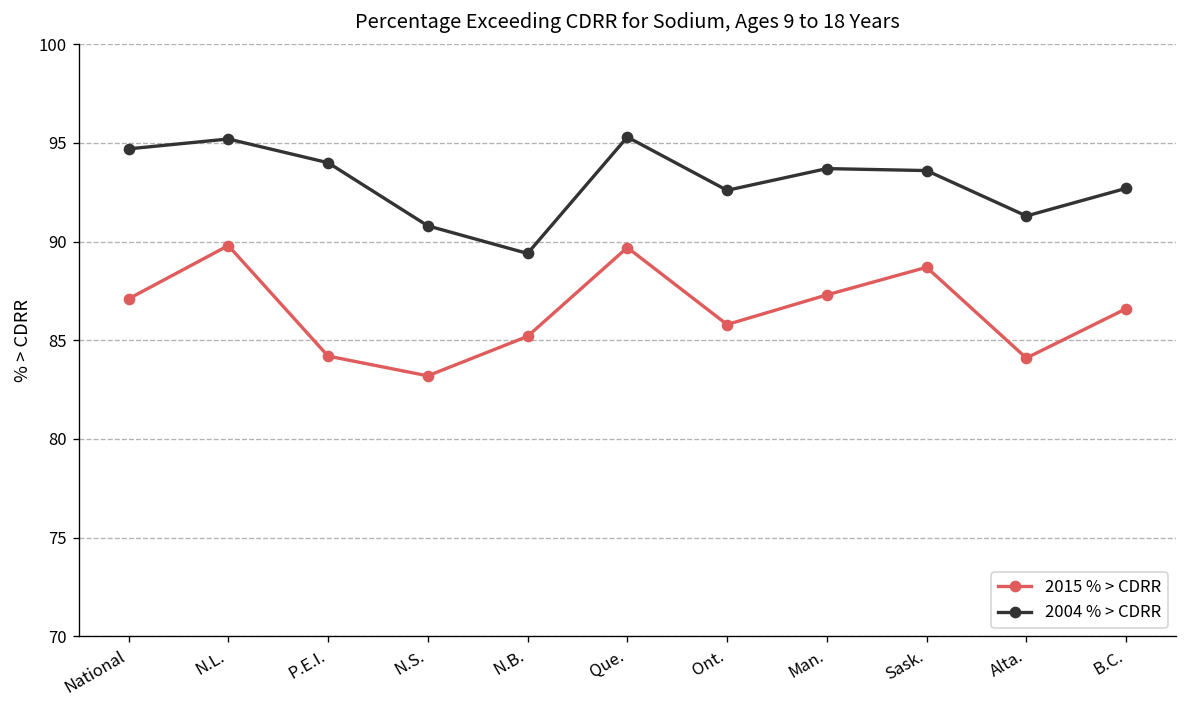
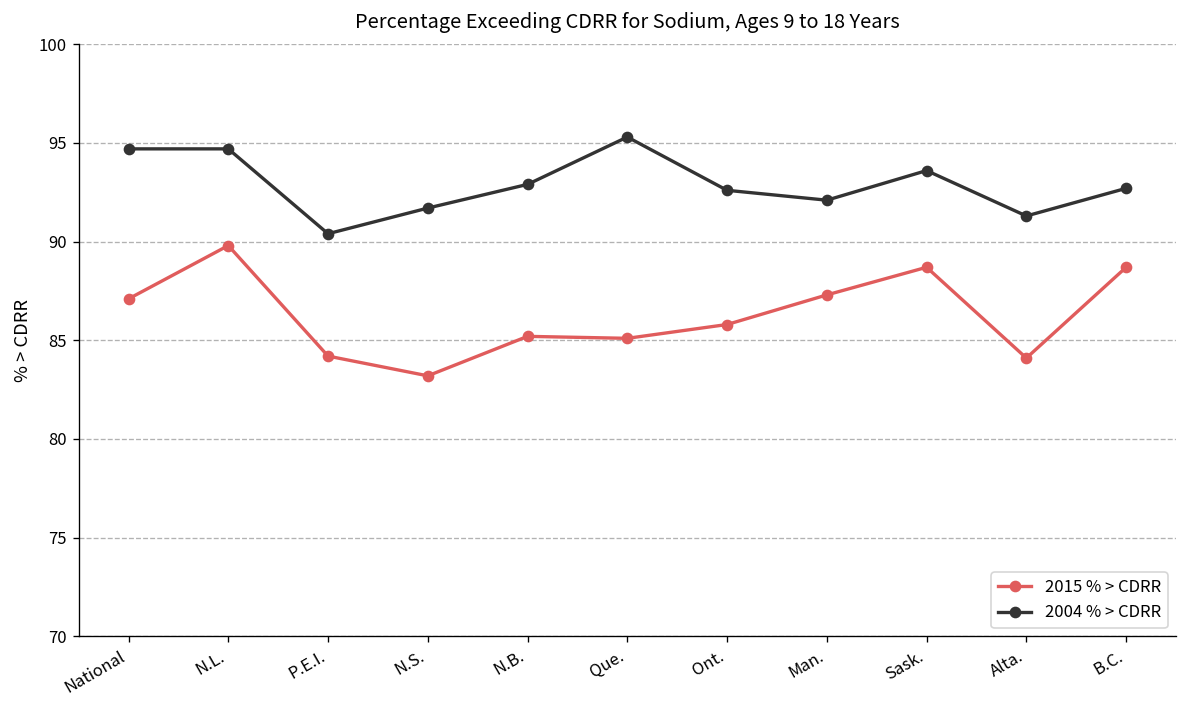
  {
    "2015 % > CDRR": {
      "National": 87.1,
      "N.L.": 89.8,
      "P.E.I.": 84.2,
      "N.S.": 83.2,
      "N.B.": 85.2,
-     "Que.": 89.7,
+     "Que.": 85.1,
      "Ont.": 85.8,
      "Man.": 87.3,
      "Sask.": 88.7,
      "Alta.": 84.1,
-     "B.C.": 86.6
+     "B.C.": 88.7
    },
    "2004 % > CDRR": {
      "National": 94.7,
-     "N.L.": 95.2,
-     "P.E.I.": 94.0,
-     "N.S.": 90.8,
-     "N.B.": 89.4,
+     "N.L.": 94.7,
+     "P.E.I.": 90.4,
+     "N.S.": 91.7,
+     "N.B.": 92.9,
      "Que.": 95.3,
      "Ont.": 92.6,
-     "Man.": 93.7,
+     "Man.": 92.1,
      "Sask.": 93.6,
      "Alta.": 91.3,
      "B.C.": 92.7
    }
  }
